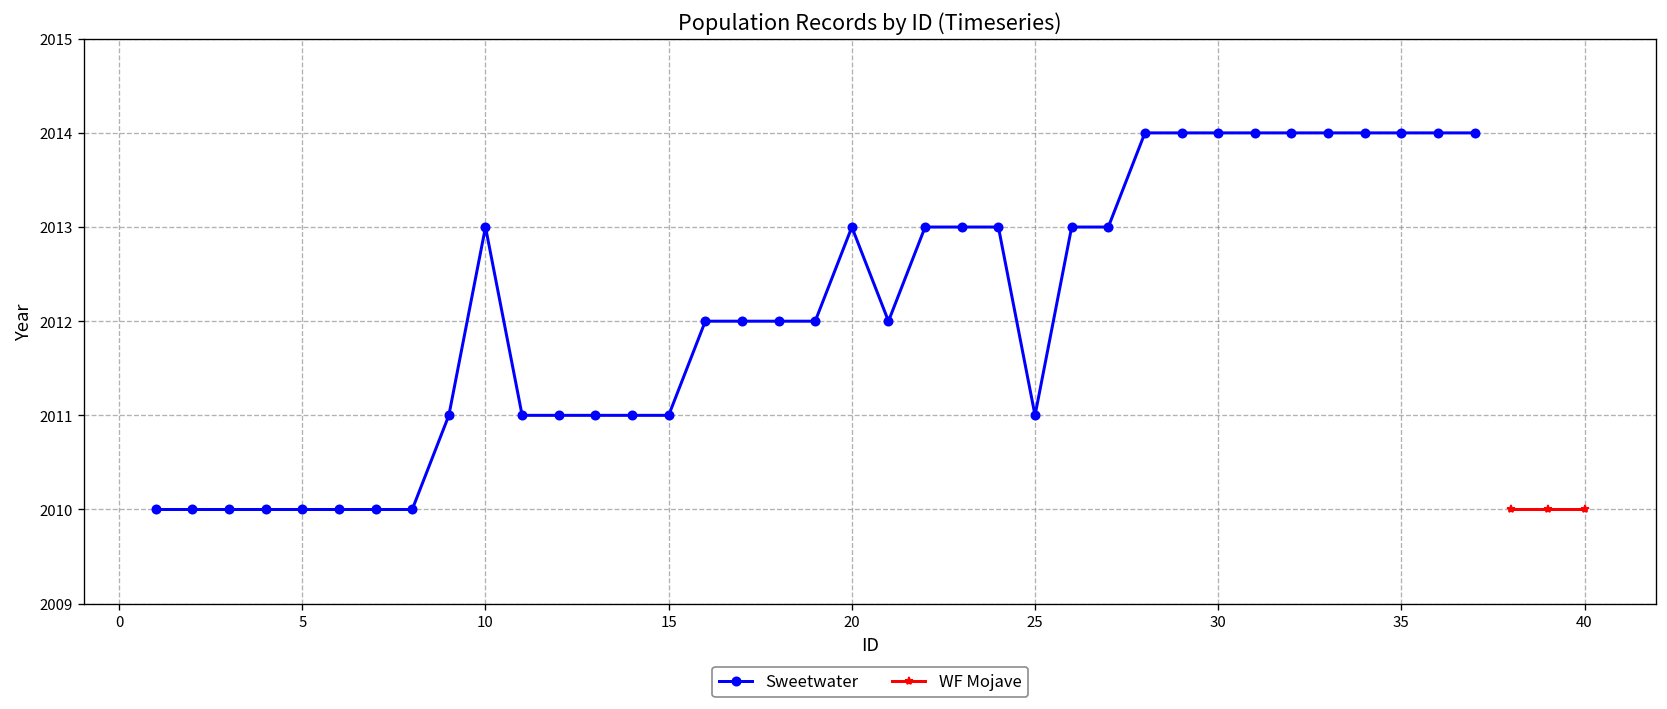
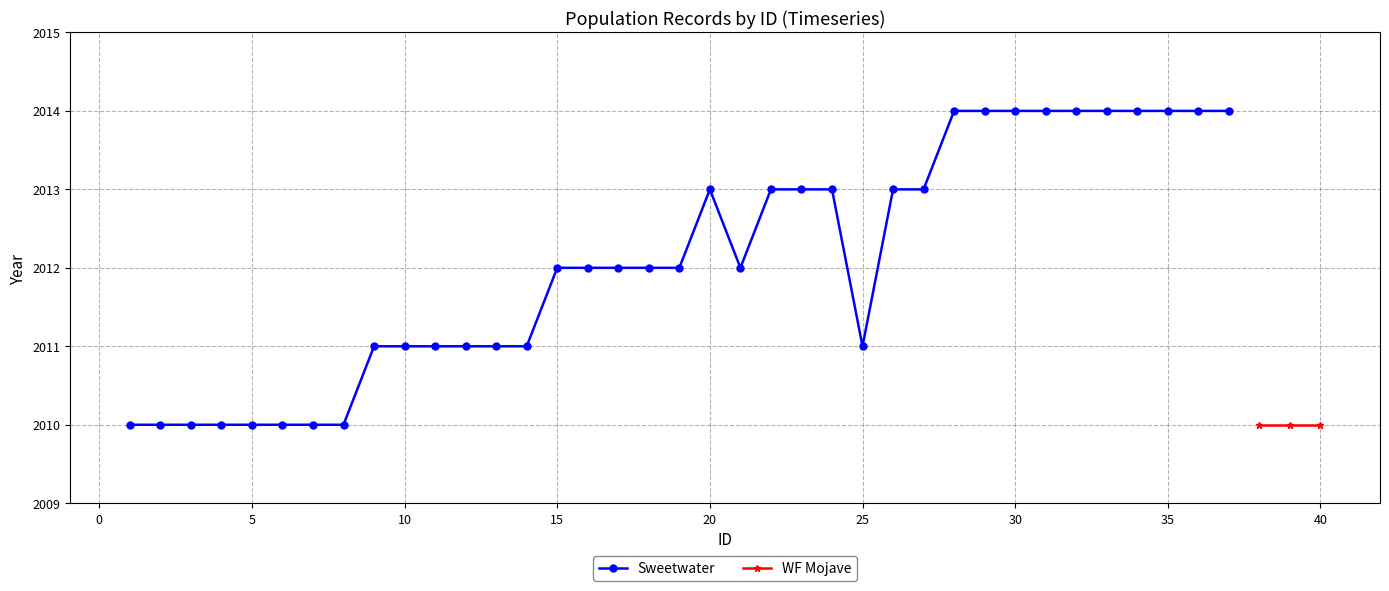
  {
    "Sweetwater": {
      "5": 2010,
-     "10": 2013,
-     "15": 2011,
+     "10": 2011,
+     "15": 2012,
      "20": 2013,
      "25": 2011,
      "30": 2014,
      "35": 2014
    },
    "WF Mojave": {
      "40": 2010
    }
  }
